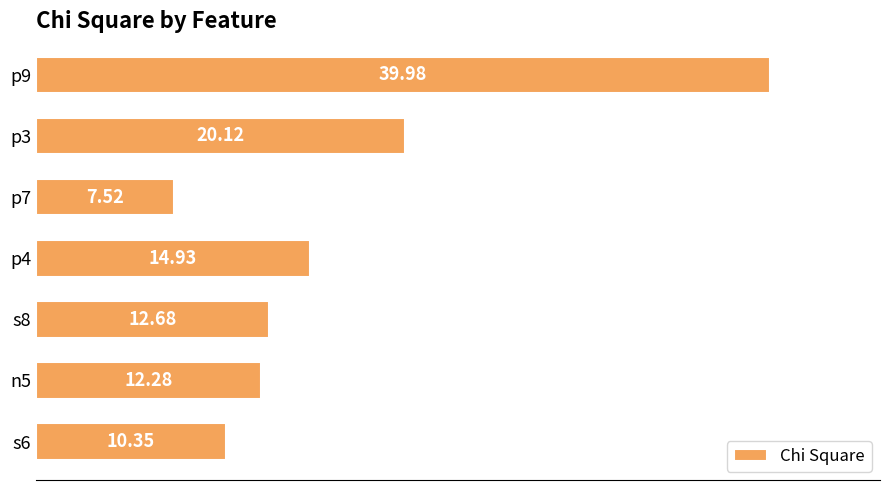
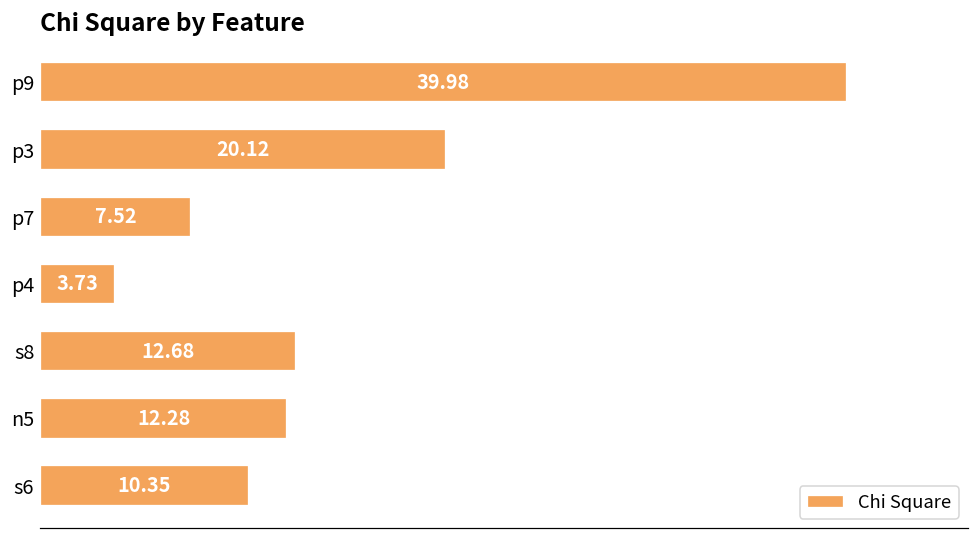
  {
    "p9": 39.98,
    "p3": 20.12,
    "p7": 7.52,
-   "p4": 14.93,
+   "p4": 3.73,
    "s8": 12.68,
    "n5": 12.28,
    "s6": 10.35
  }
